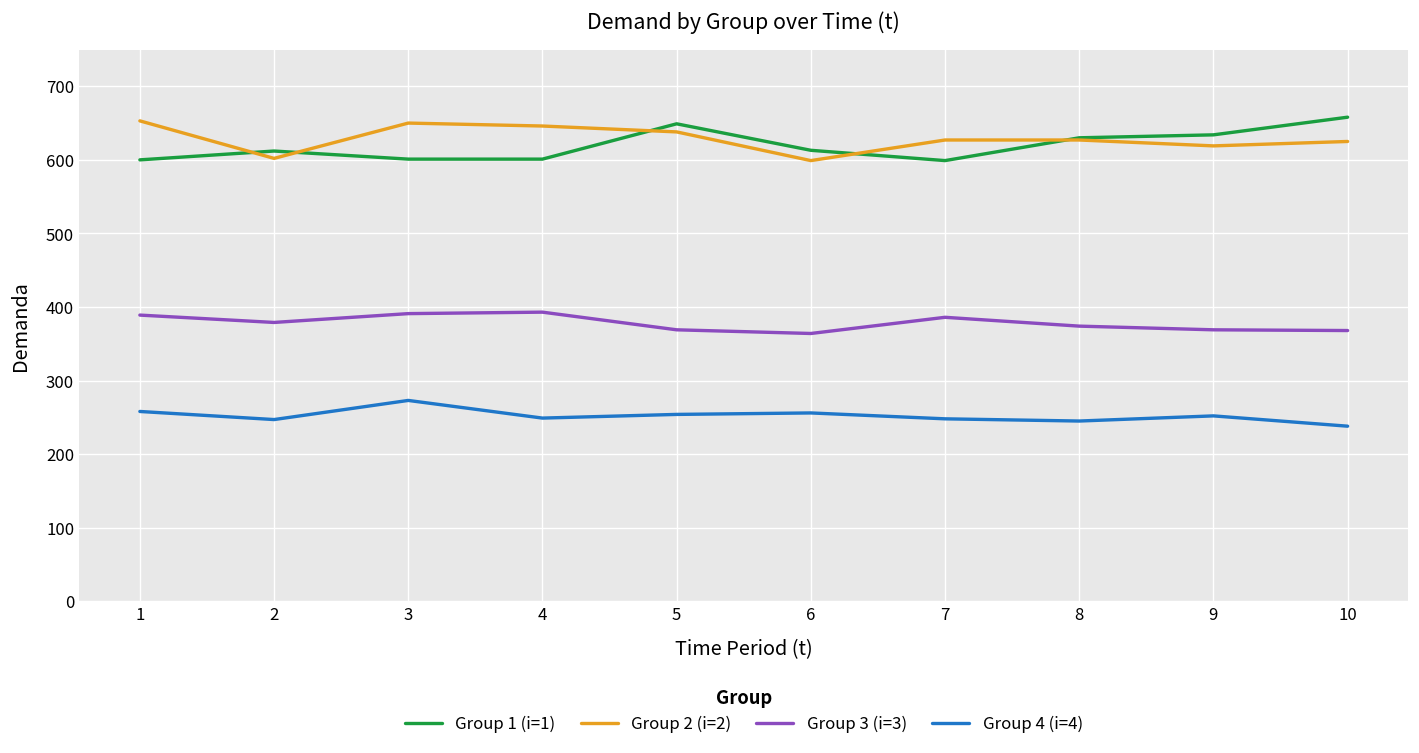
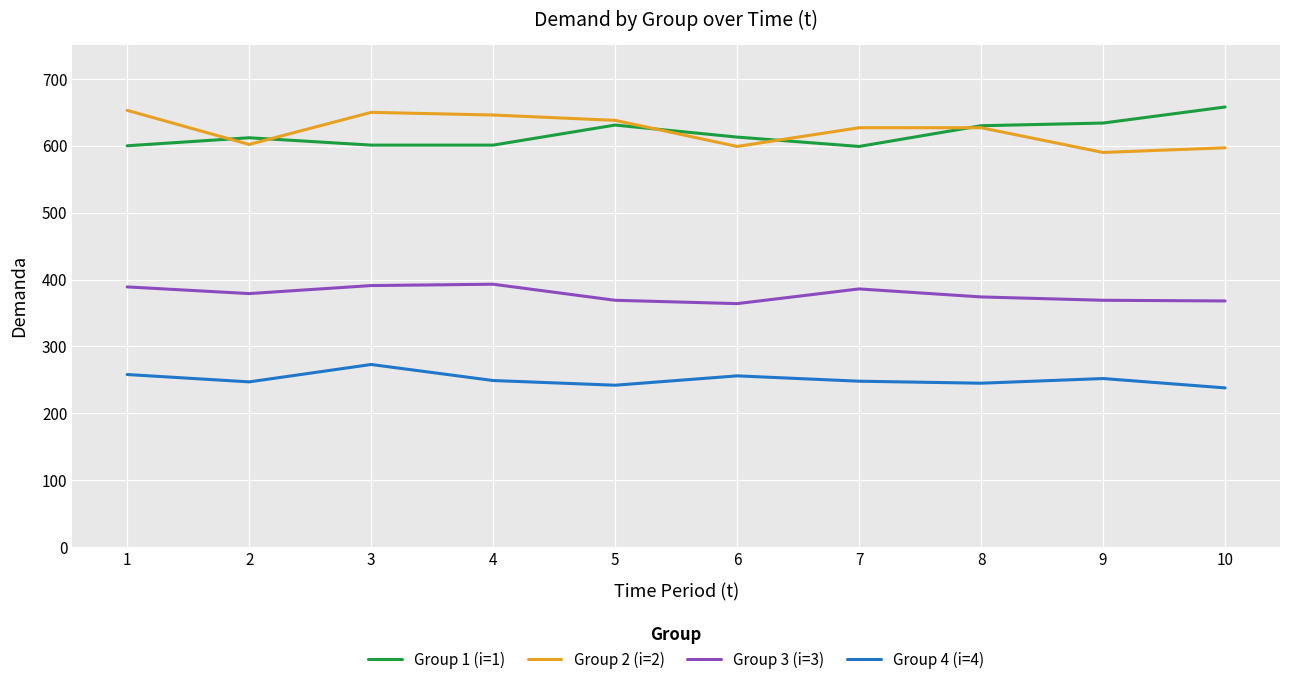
  {
    "Group 1 (i=1)": {
      "1": 600,
      "2": 610,
      "3": 600,
      "4": 600,
-     "5": 650,
+     "5": 630,
      "6": 610,
      "7": 600,
      "9": 630,
      "10": 660
    },
    "Group 2 (i=2)": {
      "1": 650,
      "2": 600,
      "3": 650,
      "4": 650,
      "5": 640,
      "6": 600,
      "7": 630,
-     "9": 620,
-     "10": 630
+     "9": 590,
+     "10": 600
    },
    "Group 3 (i=3)": {
      "1": 390,
      "2": 380,
      "3": 390,
      "4": 390,
      "5": 370,
      "6": 360,
      "7": 390,
      "8": 370,
      "9": 370,
      "10": 370
    },
    "Group 4 (i=4)": {
      "1": 260,
      "2": 250,
      "3": 270,
      "4": 250,
-     "5": 250,
+     "5": 240,
      "6": 260,
      "7": 250,
      "8": 250,
      "9": 250,
      "10": 240
    }
  }
